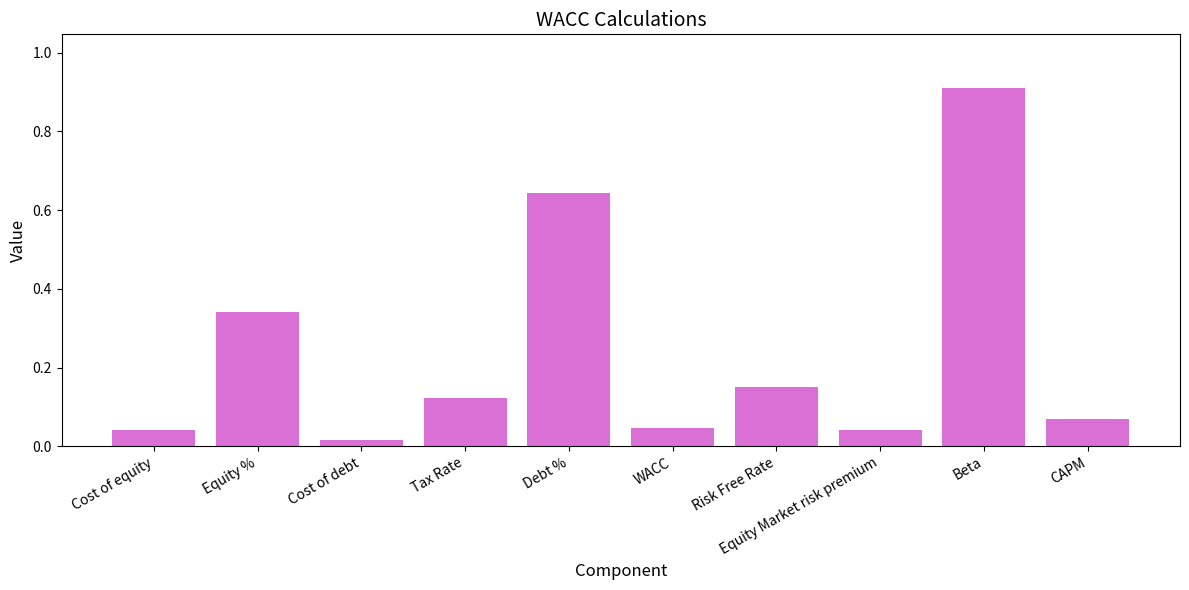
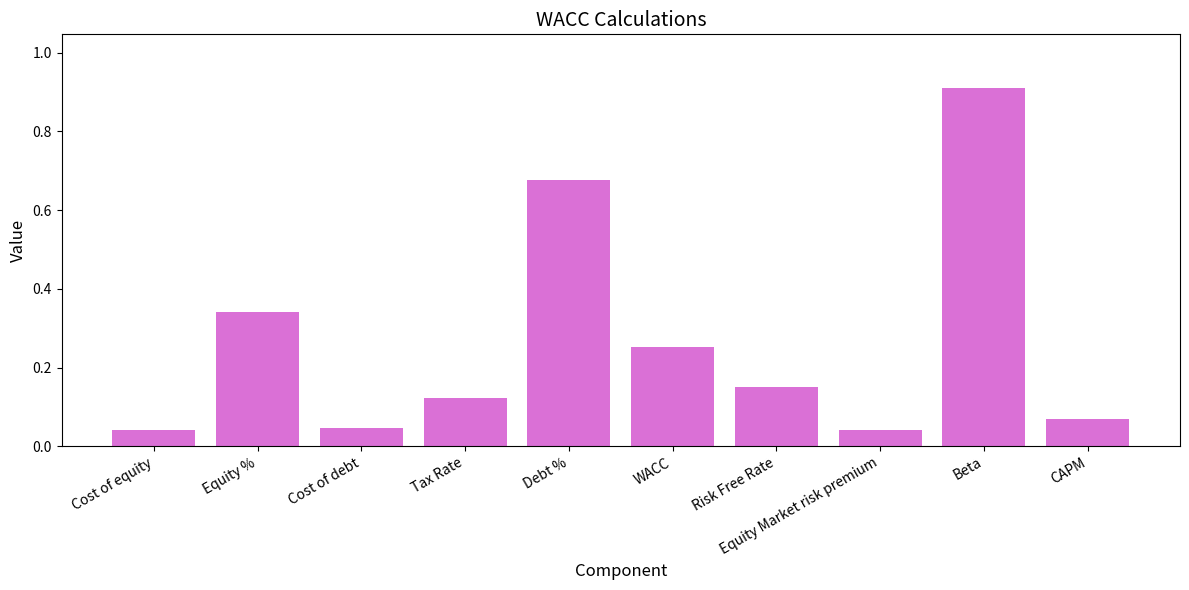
  {
    "Cost of equity": 0.04,
    "Equity %": 0.34,
-   "Cost of debt": 0.01,
+   "Cost of debt": 0.05,
    "Tax Rate": 0.12,
-   "Debt %": 0.64,
-   "WACC": 0.05,
+   "Debt %": 0.68,
+   "WACC": 0.25,
    "Risk Free Rate": 0.15,
    "Equity Market risk premium": 0.04,
    "Beta": 0.91,
    "CAPM": 0.07
  }
